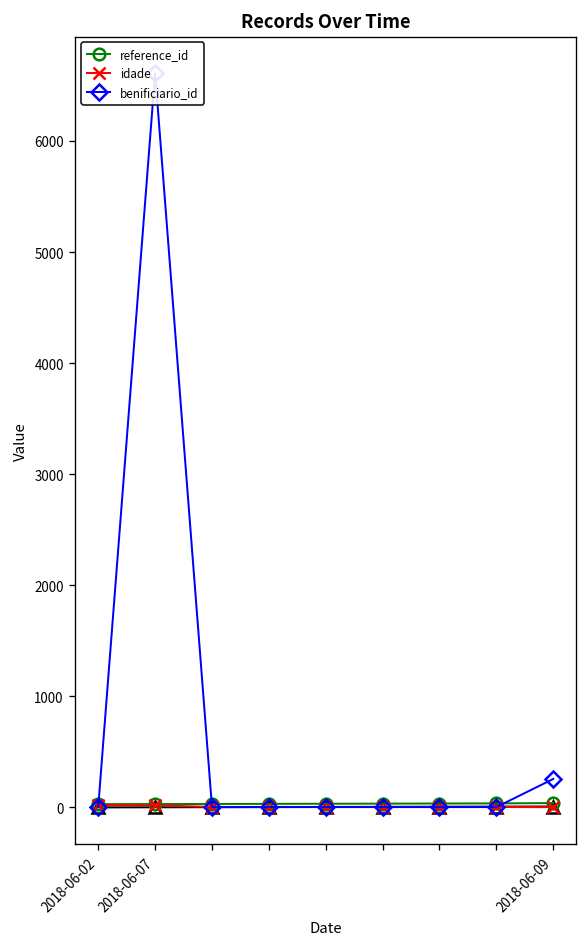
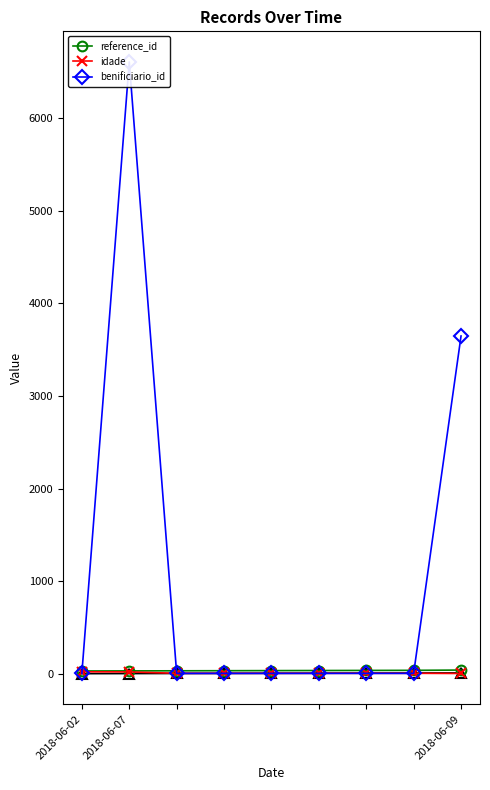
  {
    "reference_id": {
      "2018-06-09": 0
    },
    "benificiario_id": {
-     "2018-06-09": 300
+     "2018-06-09": 3600
    }
  }
